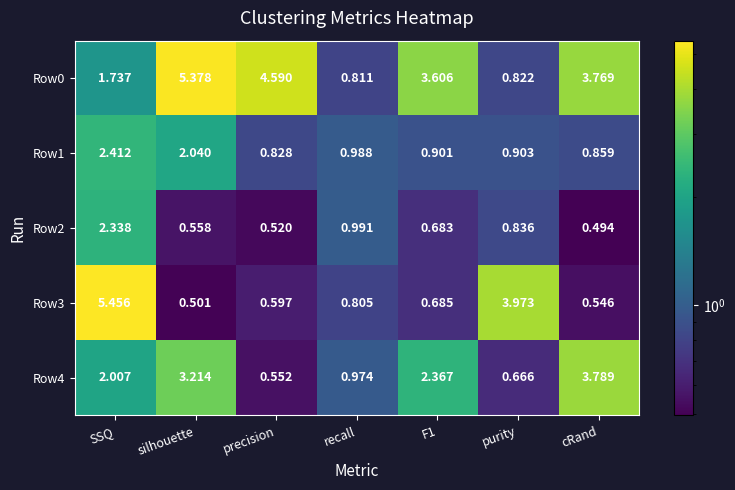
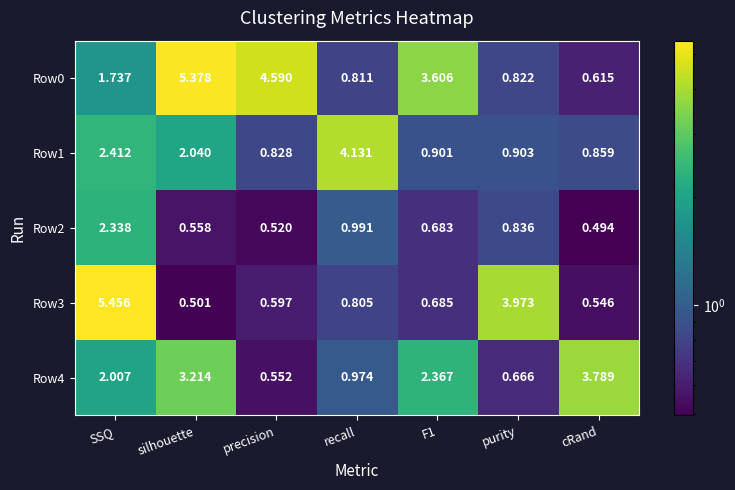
  {
    "Row0": {
      "SSQ": 1.737,
      "silhouette": 5.378,
      "precision": 4.590,
      "recall": 0.811,
      "F1": 3.606,
      "purity": 0.822,
-     "cRand": 3.769
+     "cRand": 0.615
    },
    "Row1": {
      "SSQ": 2.412,
      "silhouette": 2.040,
      "precision": 0.828,
-     "recall": 0.988,
+     "recall": 4.131,
      "F1": 0.901,
      "purity": 0.903,
      "cRand": 0.859
    },
    "Row2": {
      "SSQ": 2.338,
      "silhouette": 0.558,
      "precision": 0.520,
      "recall": 0.991,
      "F1": 0.683,
      "purity": 0.836,
      "cRand": 0.494
    },
    "Row3": {
      "SSQ": 5.456,
      "silhouette": 0.501,
      "precision": 0.597,
      "recall": 0.805,
      "F1": 0.685,
      "purity": 3.973,
      "cRand": 0.546
    },
    "Row4": {
      "SSQ": 2.007,
      "silhouette": 3.214,
      "precision": 0.552,
      "recall": 0.974,
      "F1": 2.367,
      "purity": 0.666,
      "cRand": 3.789
    }
  }
